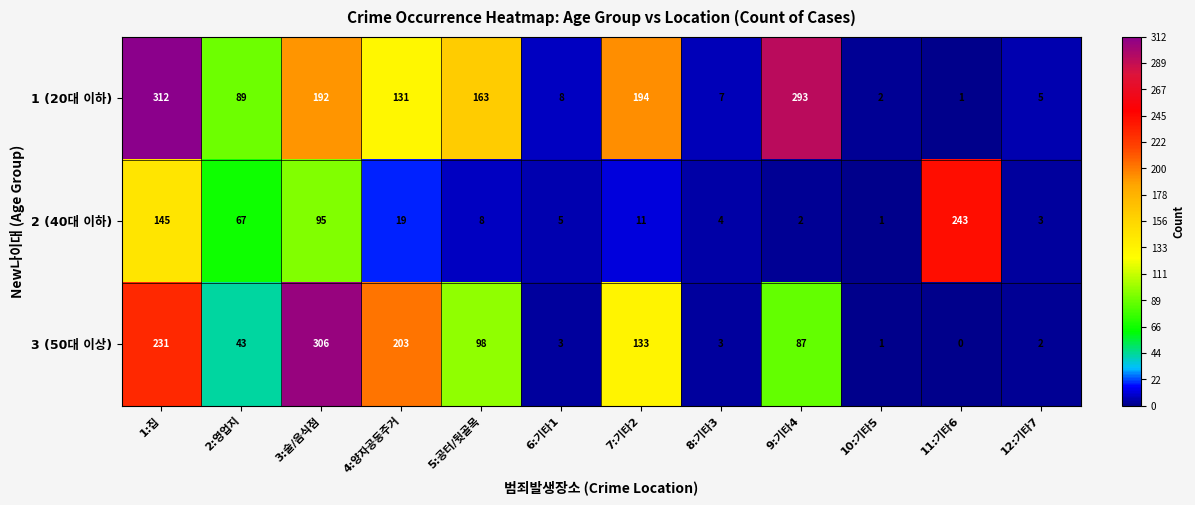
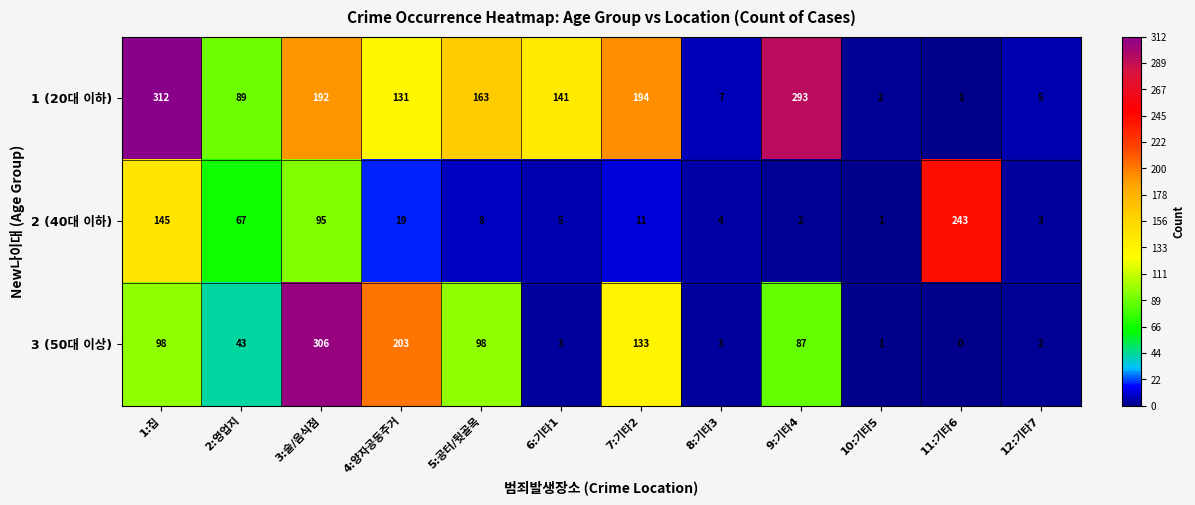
  {
    "1 (20대 이하)": {
      "1:집": 312,
      "2:영업지": 89,
      "3:술/음식점": 192,
      "4:양자공동주거": 131,
      "5:공터/뒷골목": 163,
-     "6:기타1": 8,
+     "6:기타1": 141,
      "7:기타2": 194,
      "8:기타3": 7,
      "9:기타4": 293,
      "10:기타5": 2,
      "11:기타6": 1,
      "12:기타7": 5
    },
    "2 (40대 이하)": {
      "1:집": 145,
      "2:영업지": 67,
      "3:술/음식점": 95,
      "4:양자공동주거": 19,
      "5:공터/뒷골목": 8,
      "6:기타1": 5,
      "7:기타2": 11,
      "8:기타3": 4,
      "9:기타4": 2,
      "10:기타5": 1,
      "11:기타6": 243,
      "12:기타7": 3
    },
    "3 (50대 이상)": {
-     "1:집": 231,
+     "1:집": 98,
      "2:영업지": 43,
      "3:술/음식점": 306,
      "4:양자공동주거": 203,
      "5:공터/뒷골목": 98,
      "6:기타1": 3,
      "7:기타2": 133,
      "8:기타3": 3,
      "9:기타4": 87,
      "10:기타5": 1,
      "11:기타6": 0,
      "12:기타7": 2
    }
  }
